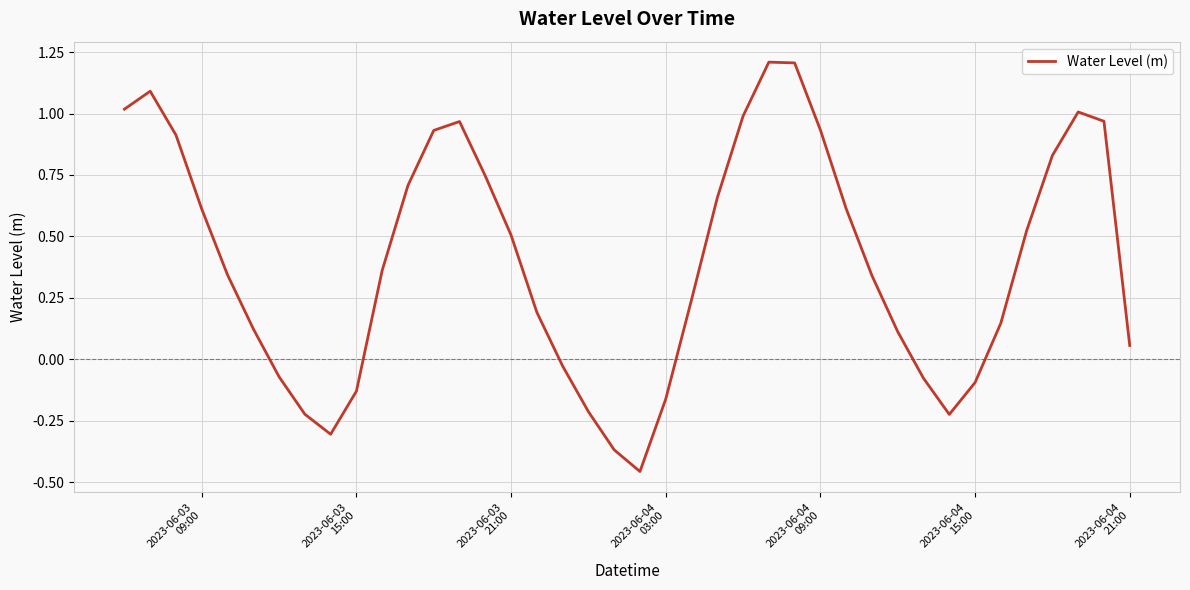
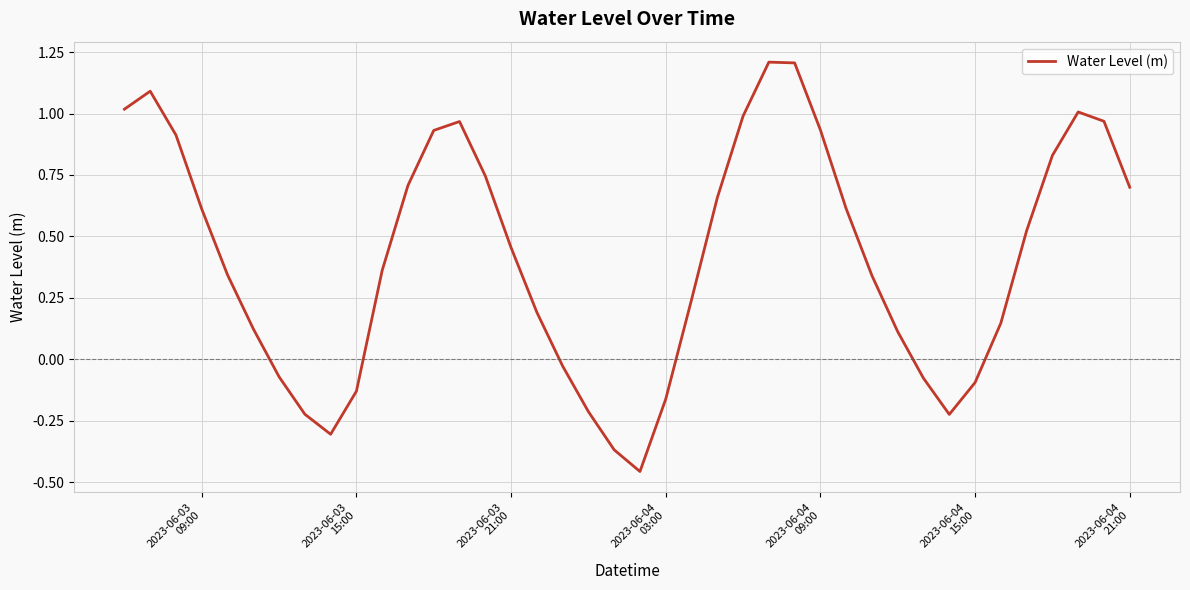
  {
    "2023-06-03 09:00": 0.61,
    "2023-06-03 15:00": -0.13,
-   "2023-06-03 21:00": 0.50,
+   "2023-06-03 21:00": 0.45,
    "2023-06-04 03:00": -0.16,
    "2023-06-04 09:00": 0.93,
    "2023-06-04 15:00": -0.09,
-   "2023-06-04 21:00": 0.06
+   "2023-06-04 21:00": 0.70
  }
